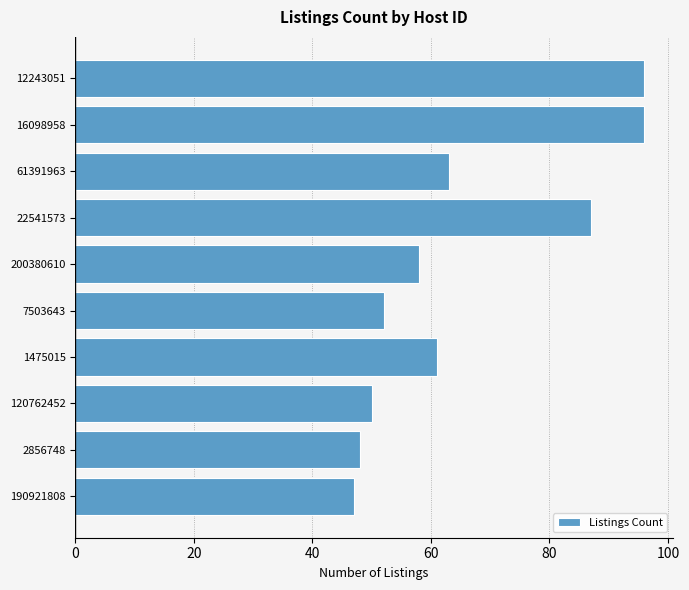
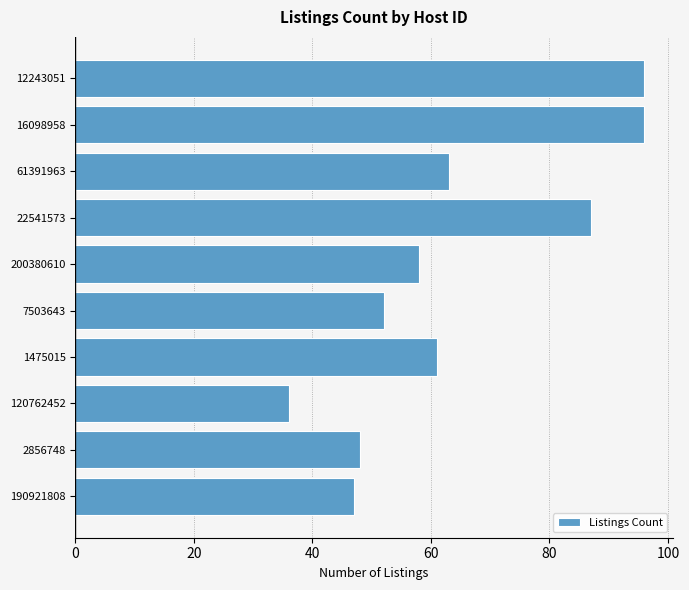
  {
    "12243051": 96,
    "16098958": 96,
    "61391963": 63,
    "22541573": 87,
    "200380610": 58,
    "7503643": 52,
    "1475015": 61,
-   "120762452": 50,
+   "120762452": 36,
    "2856748": 48,
    "190921808": 47
  }
